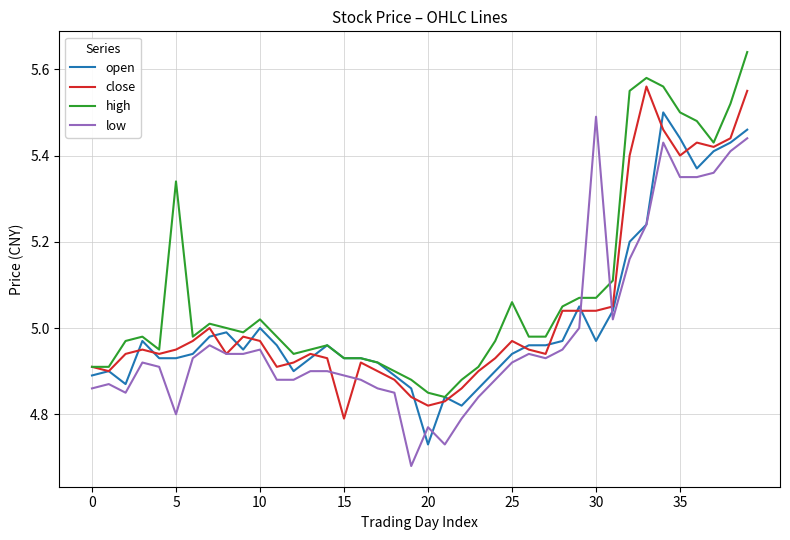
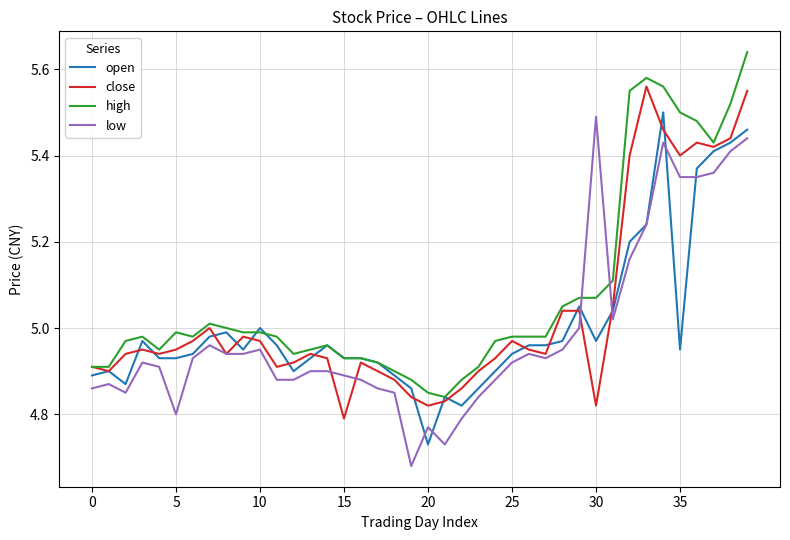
  {
    "open": {
      "0": 4.89,
      "5": 4.93,
      "10": 5.00,
      "20": 4.73,
      "25": 4.94,
      "30": 4.97,
-     "35": 5.44
+     "35": 4.95
    },
    "close": {
      "5": 4.95,
      "10": 4.97,
      "15": 4.79,
      "20": 4.82,
      "25": 4.97,
-     "30": 5.04,
+     "30": 4.82,
      "35": 5.40
    },
    "high": {
-     "5": 5.34,
-     "10": 5.02,
+     "5": 4.99,
+     "10": 4.99,
      "20": 4.85,
-     "25": 5.06,
+     "25": 4.98,
      "30": 5.07,
      "35": 5.50
    },
    "low": {
      "0": 4.86,
      "5": 4.80,
      "10": 4.95,
      "15": 4.89,
      "20": 4.77,
      "25": 4.92,
      "30": 5.49,
      "35": 5.35
    }
  }
